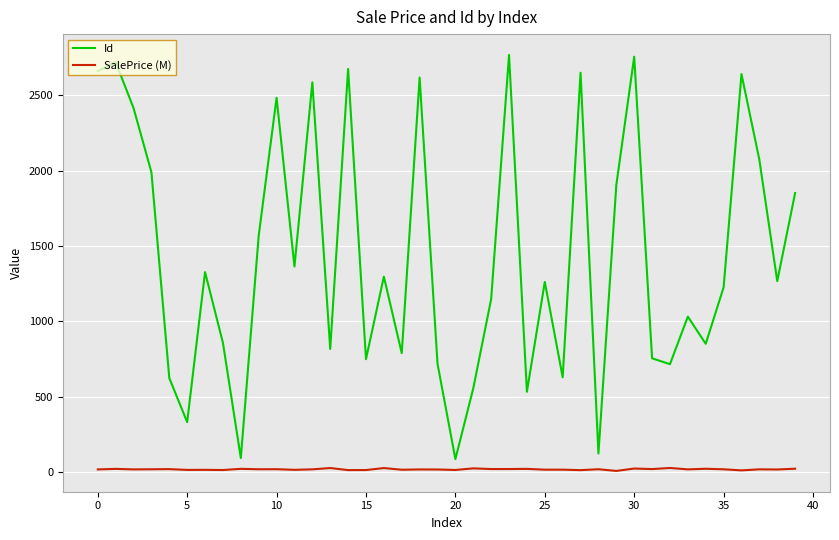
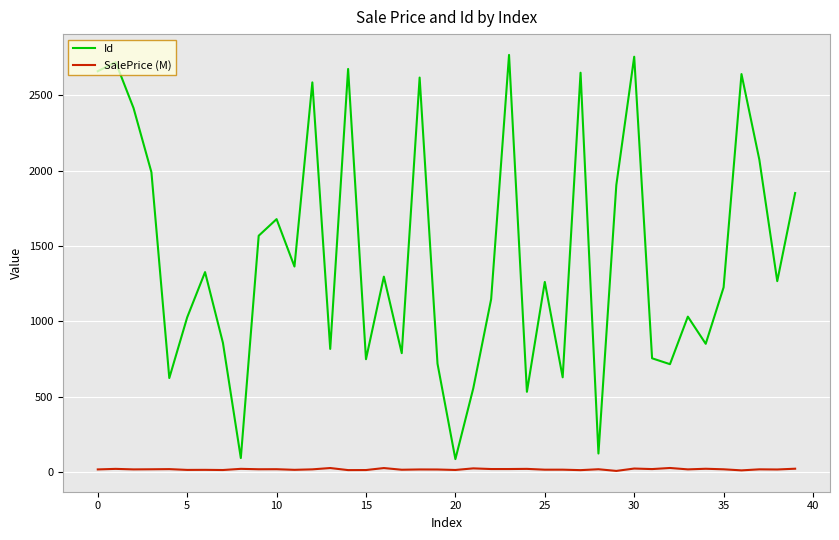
  {
    "Id": {
-     "5": 330,
-     "10": 2480,
+     "5": 1030,
+     "10": 1680,
      "15": 750,
      "20": 90,
      "25": 1260,
      "30": 2750,
      "35": 1230
    },
    "SalePrice (M)": {
      "0": 20,
      "5": 20,
      "10": 20,
      "15": 20,
      "20": 20,
      "25": 20,
      "30": 30,
      "35": 20
    }
  }
